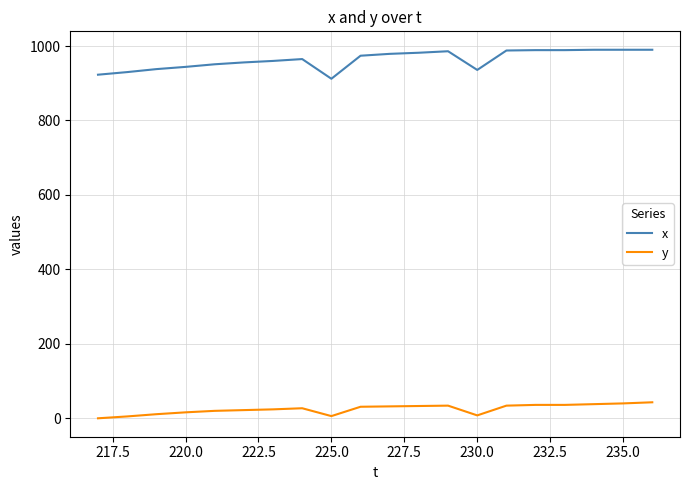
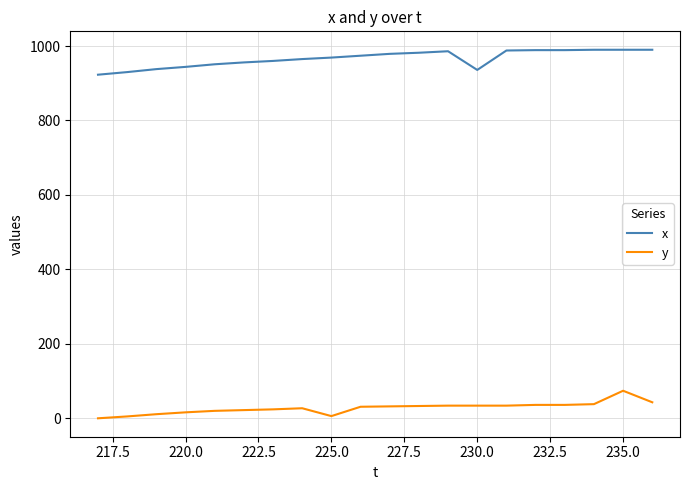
  {
    "x": {
      "220.0": 940,
-     "225.0": 910,
+     "225.0": 970,
      "230.0": 940,
      "235.0": 990
    },
    "y": {
      "220.0": 20,
      "225.0": 10,
-     "230.0": 10,
-     "235.0": 40
+     "230.0": 30,
+     "235.0": 70
    }
  }
